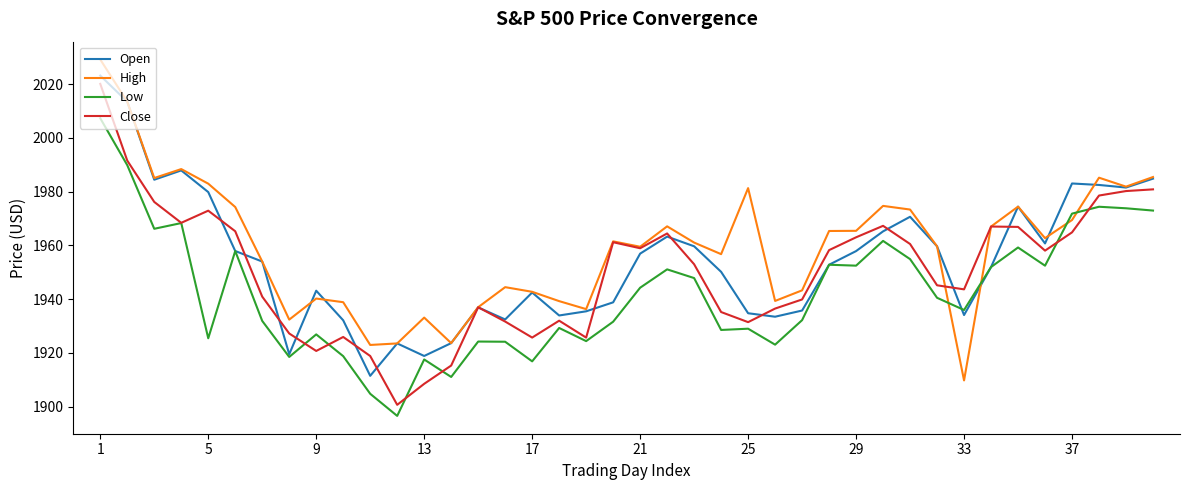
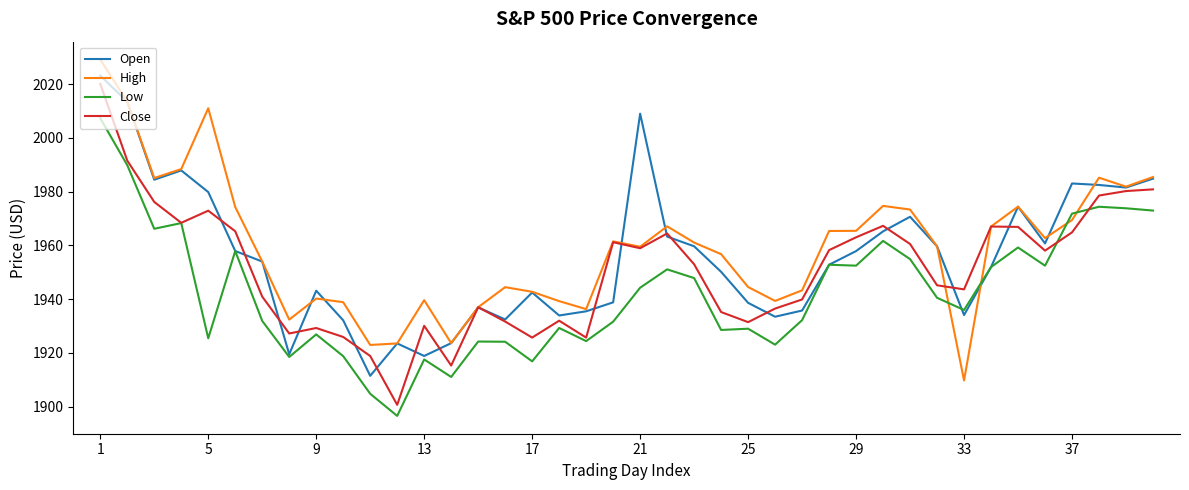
  {
    "Open": {
      "5": 1980,
      "9": 1943,
      "13": 1919,
-     "21": 1957,
-     "25": 1935,
+     "21": 2009,
+     "25": 1939,
      "29": 1958,
      "33": 1934,
      "37": 1983
    },
    "High": {
-     "5": 1983,
+     "5": 2011,
      "9": 1940,
-     "13": 1933,
-     "25": 1981,
+     "13": 1940,
+     "25": 1945,
      "29": 1965,
      "33": 1910,
      "37": 1969
    },
    "Low": {
      "5": 1925,
      "9": 1927,
      "13": 1918,
      "17": 1917,
      "21": 1944,
      "25": 1929,
      "29": 1952,
      "33": 1936,
      "37": 1972
    },
    "Close": {
      "5": 1973,
-     "9": 1921,
-     "13": 1908,
+     "9": 1929,
+     "13": 1930,
      "17": 1926,
      "25": 1931,
      "29": 1963,
      "33": 1944,
      "37": 1965
    }
  }
